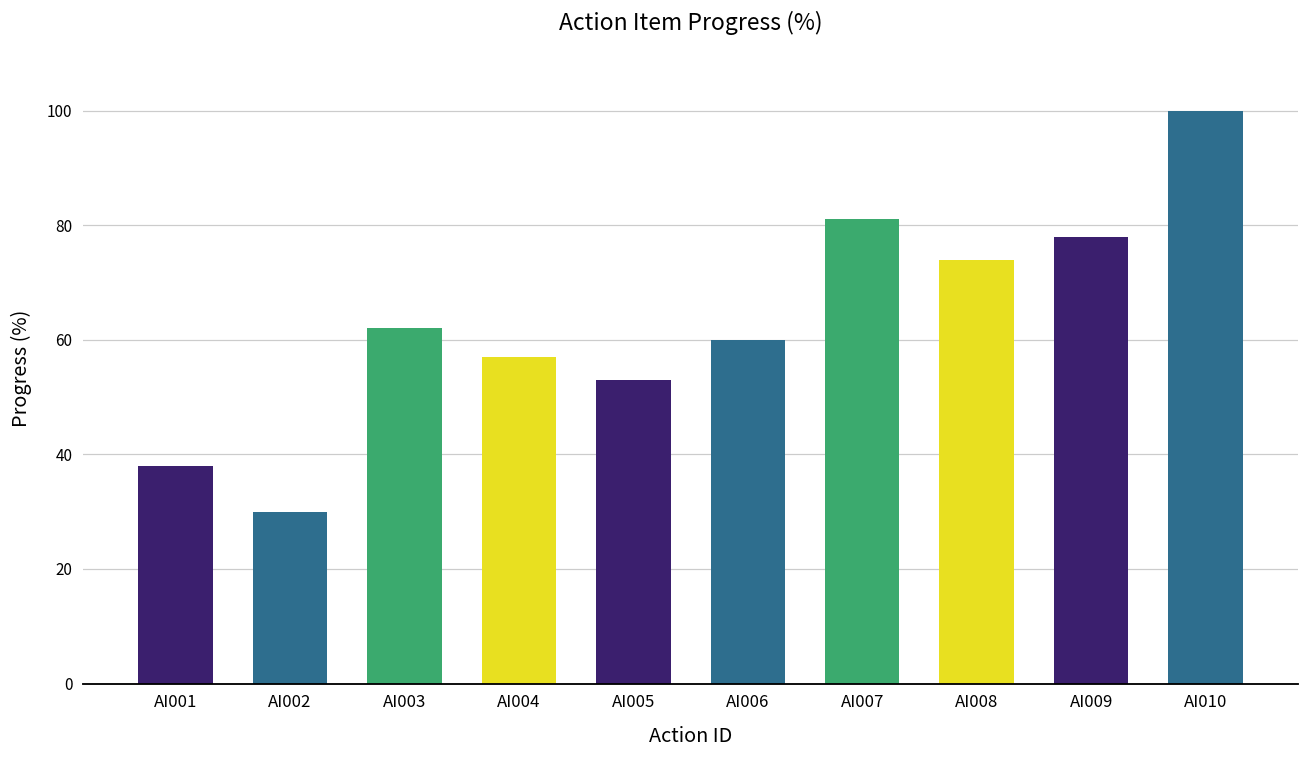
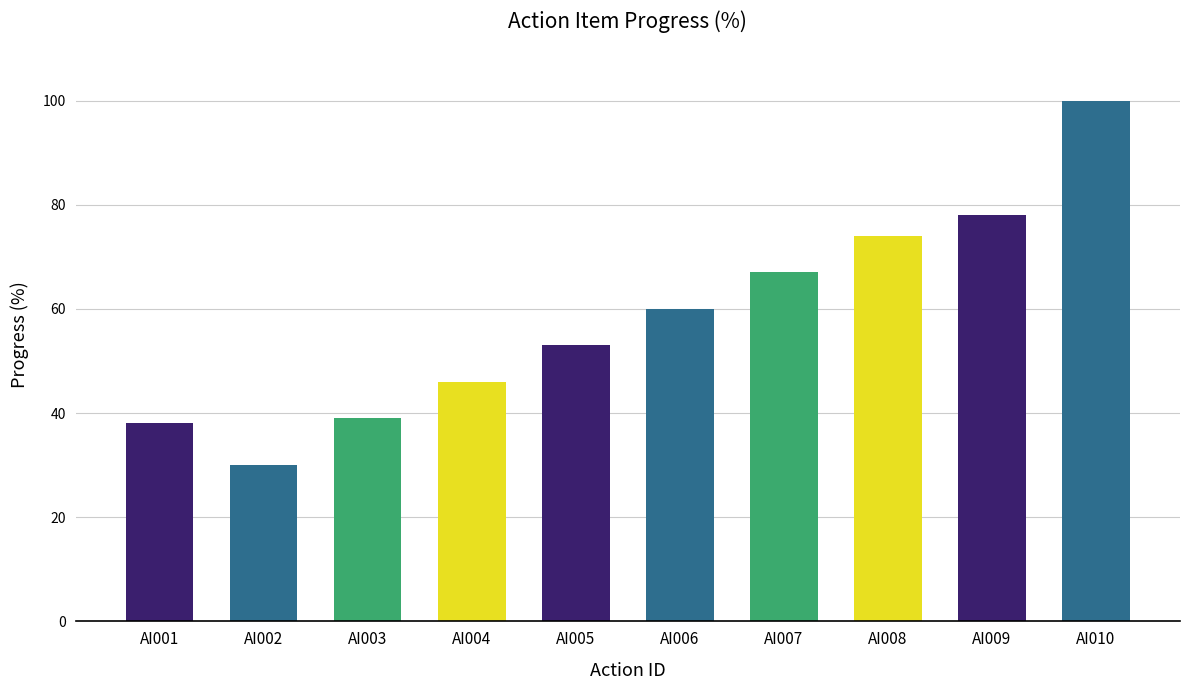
  {
    "AI001": 38,
    "AI002": 30,
-   "AI003": 62,
-   "AI004": 57,
+   "AI003": 39,
+   "AI004": 46,
    "AI005": 53,
    "AI006": 60,
-   "AI007": 81,
+   "AI007": 67,
    "AI008": 74,
    "AI009": 78,
    "AI010": 100
  }
